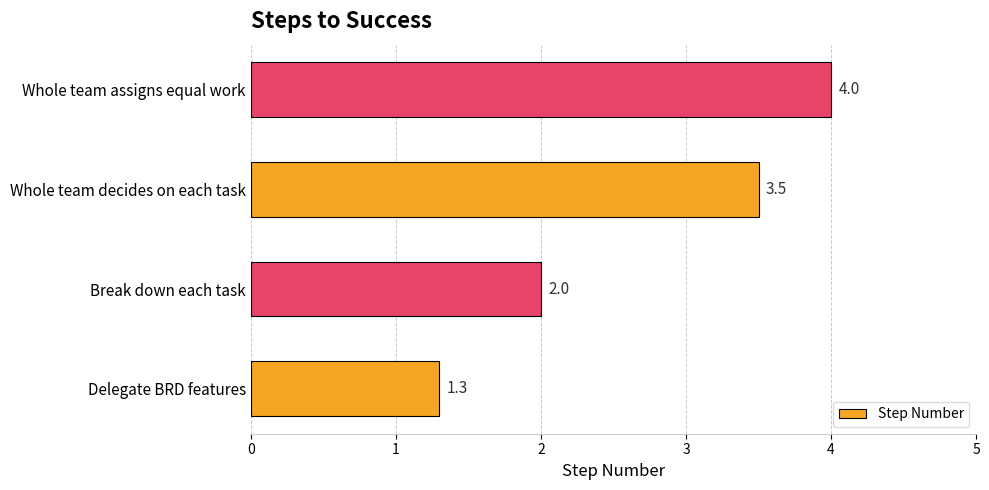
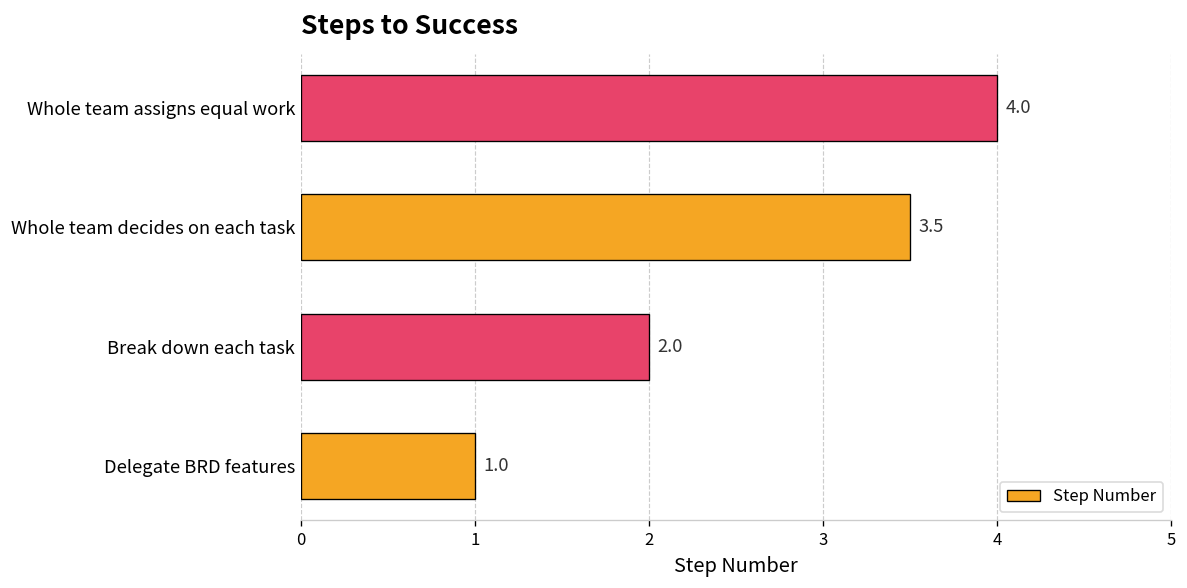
  {
    "Whole team assigns equal work": 4.0,
    "Whole team decides on each task": 3.5,
    "Break down each task": 2.0,
-   "Delegate BRD features": 1.3
+   "Delegate BRD features": 1.0
  }
